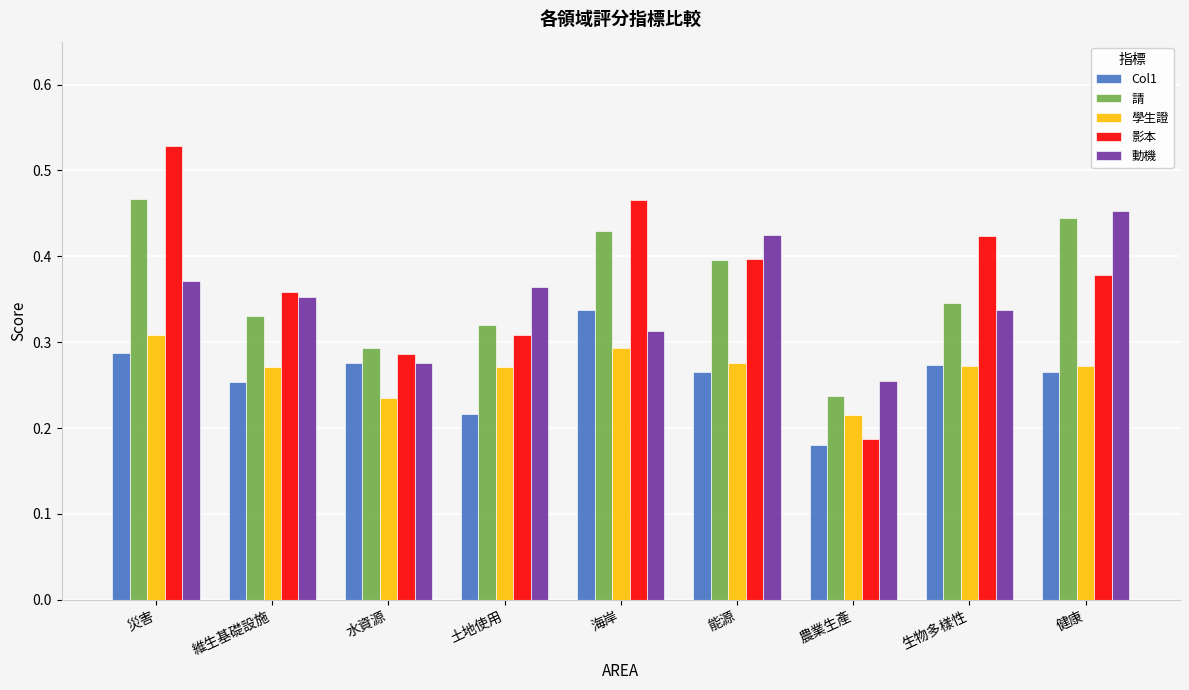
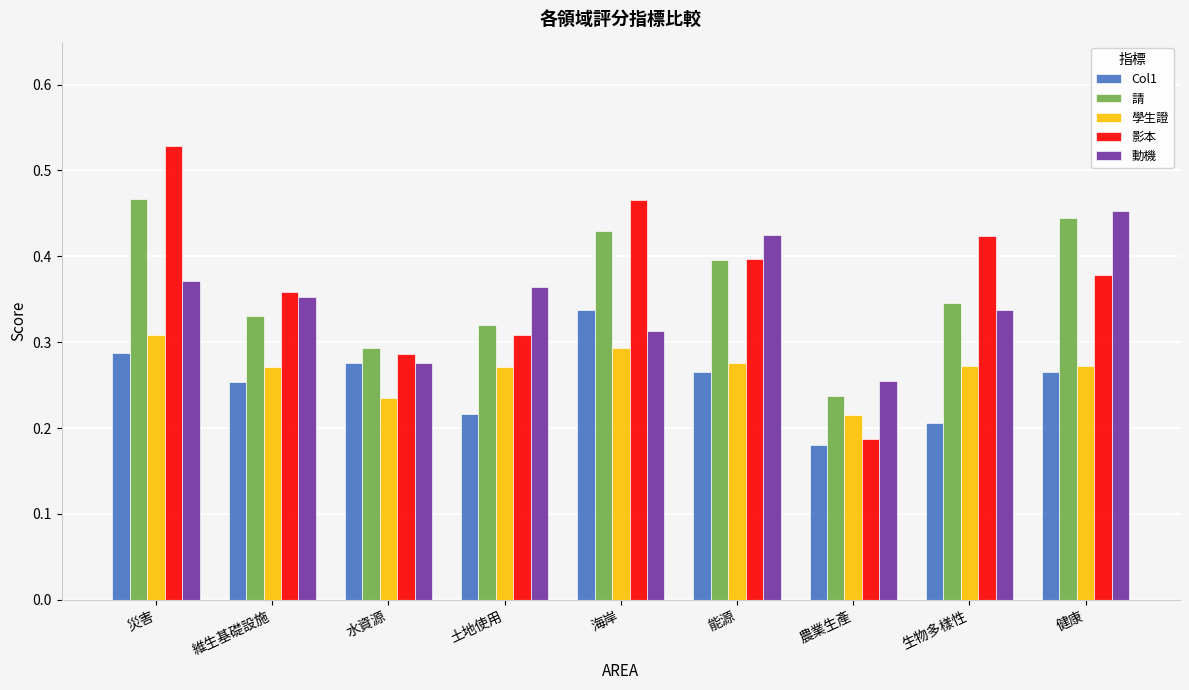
  {
    "Col1": {
      "災害": 0.29,
      "維生基礎設施": 0.25,
      "水資源": 0.28,
      "土地使用": 0.22,
      "海岸": 0.34,
      "能源": 0.26,
      "農業生產": 0.18,
-     "生物多樣性": 0.27,
+     "生物多樣性": 0.21,
      "健康": 0.27
    },
    "請": {
      "災害": 0.47,
      "維生基礎設施": 0.33,
      "水資源": 0.29,
      "土地使用": 0.32,
      "海岸": 0.43,
      "能源": 0.40,
      "農業生產": 0.24,
      "生物多樣性": 0.35,
      "健康": 0.44
    },
    "學生證": {
      "災害": 0.31,
      "維生基礎設施": 0.27,
      "水資源": 0.24,
      "土地使用": 0.27,
      "海岸": 0.29,
      "能源": 0.28,
      "農業生產": 0.22,
      "生物多樣性": 0.27,
      "健康": 0.27
    },
    "影本": {
      "災害": 0.53,
      "維生基礎設施": 0.36,
      "水資源": 0.29,
      "土地使用": 0.31,
      "海岸": 0.47,
      "能源": 0.40,
      "農業生產": 0.19,
      "生物多樣性": 0.42,
      "健康": 0.38
    },
    "動機": {
      "災害": 0.37,
      "維生基礎設施": 0.35,
      "水資源": 0.28,
      "土地使用": 0.36,
      "海岸": 0.31,
      "能源": 0.43,
      "農業生產": 0.25,
      "生物多樣性": 0.34,
      "健康": 0.45
    }
  }
